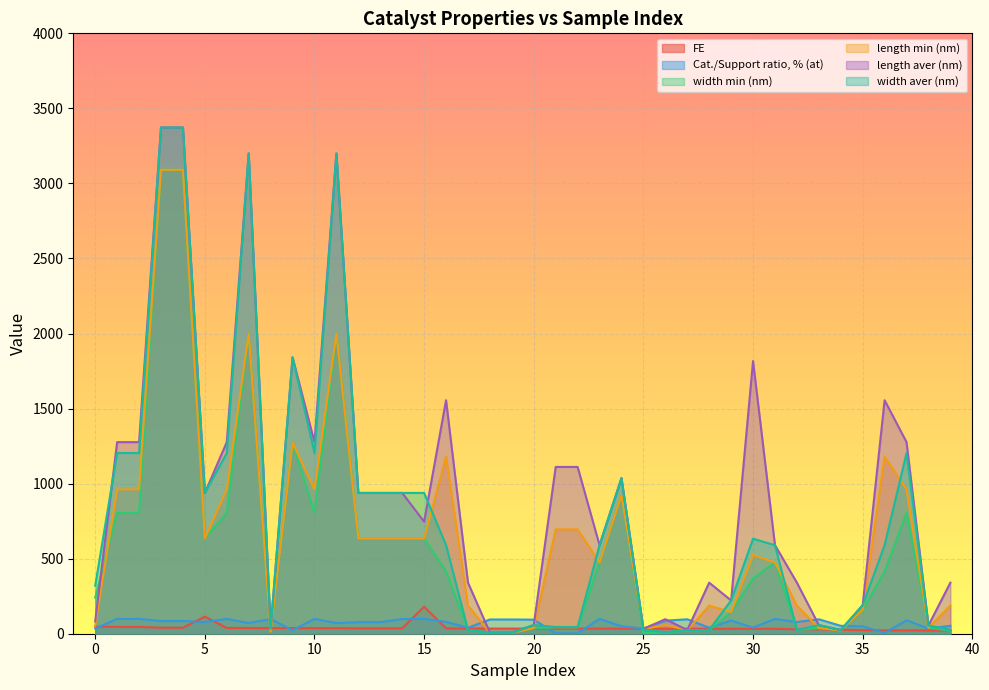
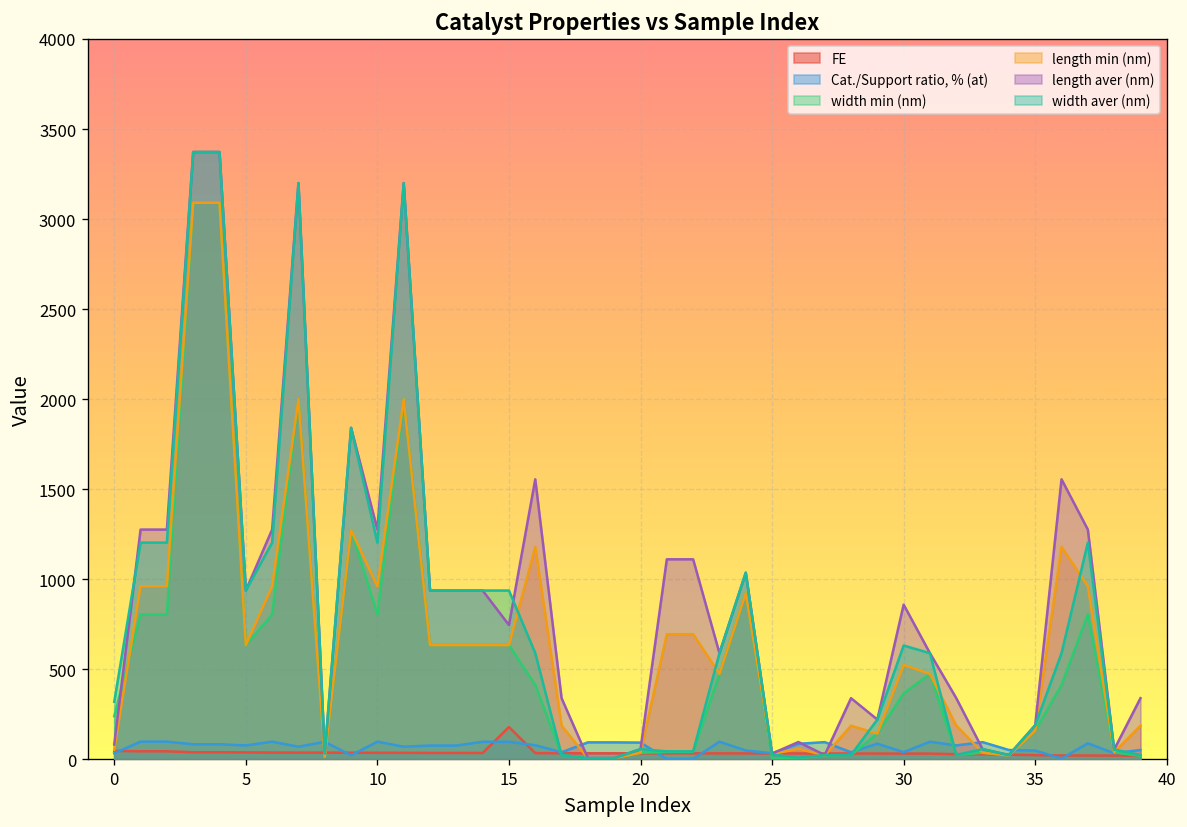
  {
    "FE": {
-     "5": 110,
+     "5": 40,
      "10": 40,
      "15": 180,
      "35": 20
    },
    "length min (nm)": {
      "10": 960,
      "30": 520
    },
    "length aver (nm)": {
      "0": 80,
      "10": 1280,
      "15": 750,
-     "30": 1820
+     "30": 860
    }
  }
